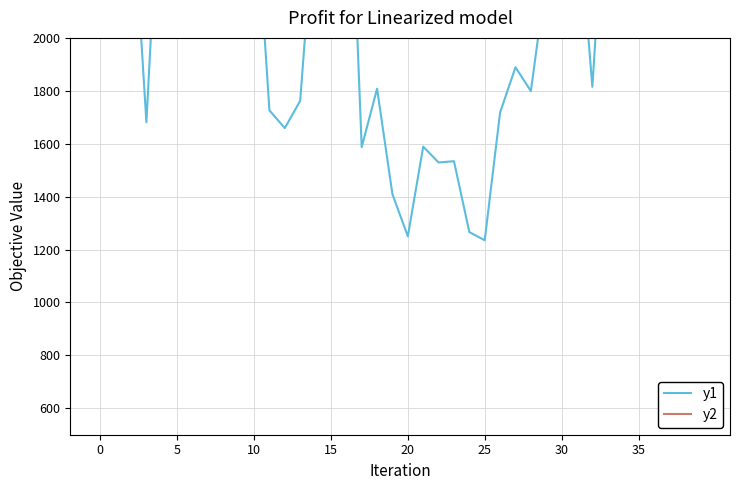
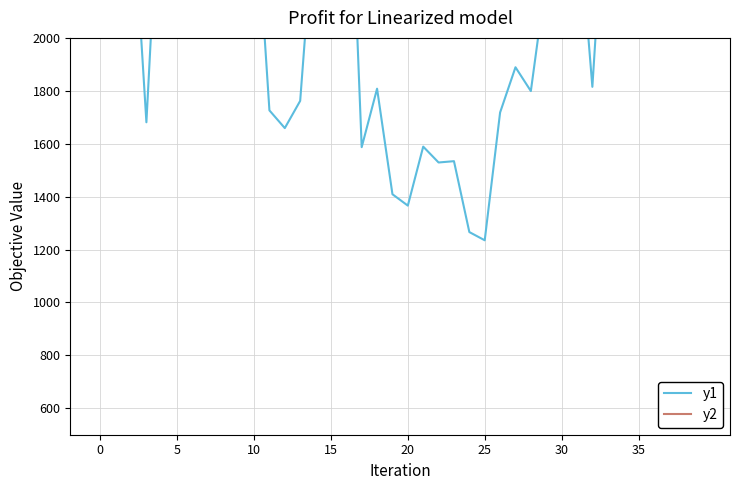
  {
-   "20": 1250,
+   "20": 1370,
    "25": 1240
  }
